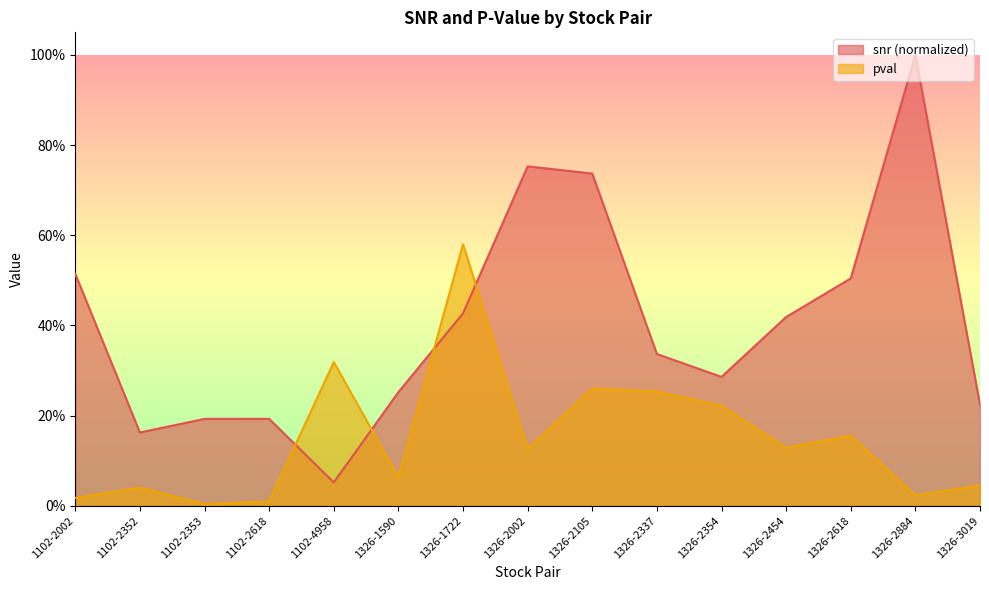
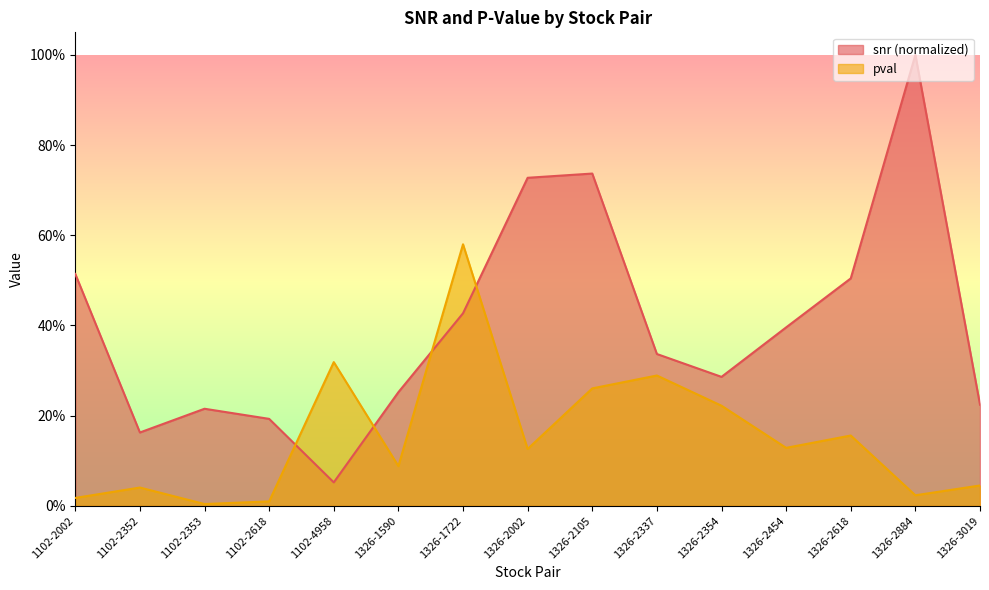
  {
    "snr (normalized)": {
      "1102-2002": "51%",
      "1102-2352": "16%",
-     "1102-2353": "19%",
+     "1102-2353": "22%",
      "1102-2618": "19%",
      "1102-4958": "5%",
      "1326-1590": "25%",
      "1326-1722": "43%",
-     "1326-2002": "75%",
+     "1326-2002": "73%",
      "1326-2105": "74%",
      "1326-2337": "34%",
      "1326-2354": "29%",
-     "1326-2454": "42%",
+     "1326-2454": "40%",
      "1326-2618": "50%",
      "1326-3019": "22%"
    },
    "pval": {
      "1102-2002": "2%",
      "1102-2352": "4%",
      "1102-2353": "0%",
      "1102-2618": "1%",
      "1102-4958": "32%",
-     "1326-1590": "6%",
+     "1326-1590": "9%",
      "1326-1722": "58%",
      "1326-2002": "13%",
      "1326-2105": "26%",
-     "1326-2337": "25%",
+     "1326-2337": "29%",
      "1326-2354": "22%",
      "1326-2454": "13%",
      "1326-2618": "16%",
      "1326-2884": "2%",
      "1326-3019": "5%"
    }
  }
